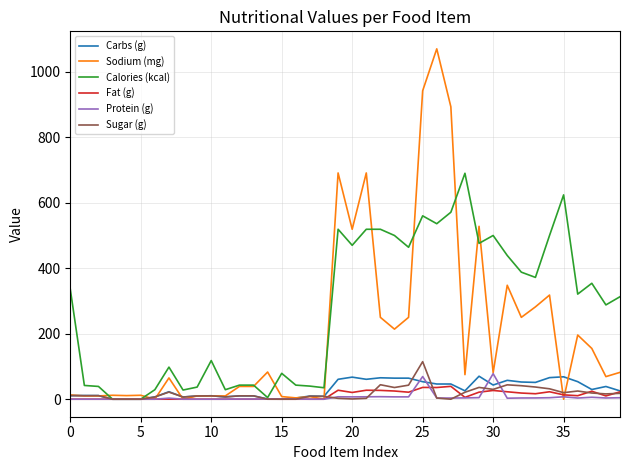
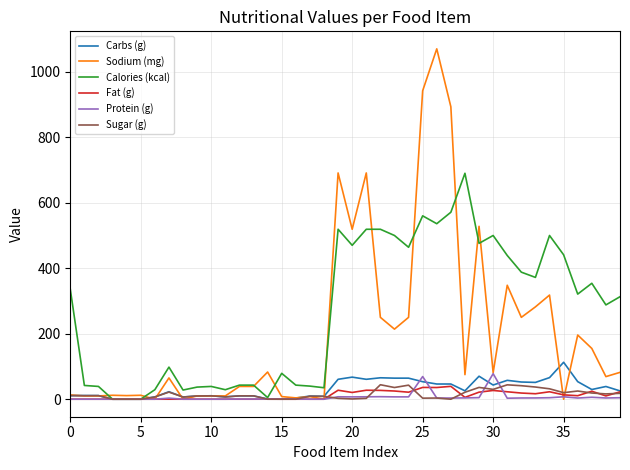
  {
    "Carbs (g)": {
      "20": 70,
      "25": 50,
      "30": 40,
-     "35": 70
+     "35": 110
    },
    "Sodium (mg)": {
      "5": 10,
      "20": 520,
      "25": 940
    },
    "Calories (kcal)": {
      "0": 340,
-     "10": 120,
+     "10": 40,
      "15": 80,
      "20": 470,
      "25": 560,
      "30": 500,
-     "35": 620
+     "35": 440
    },
    "Fat (g)": {
      "20": 20,
      "25": 40
    },
    "Protein (g)": {
      "25": 70
    },
    "Sugar (g)": {
-     "25": 110
+     "25": 0
    }
  }
